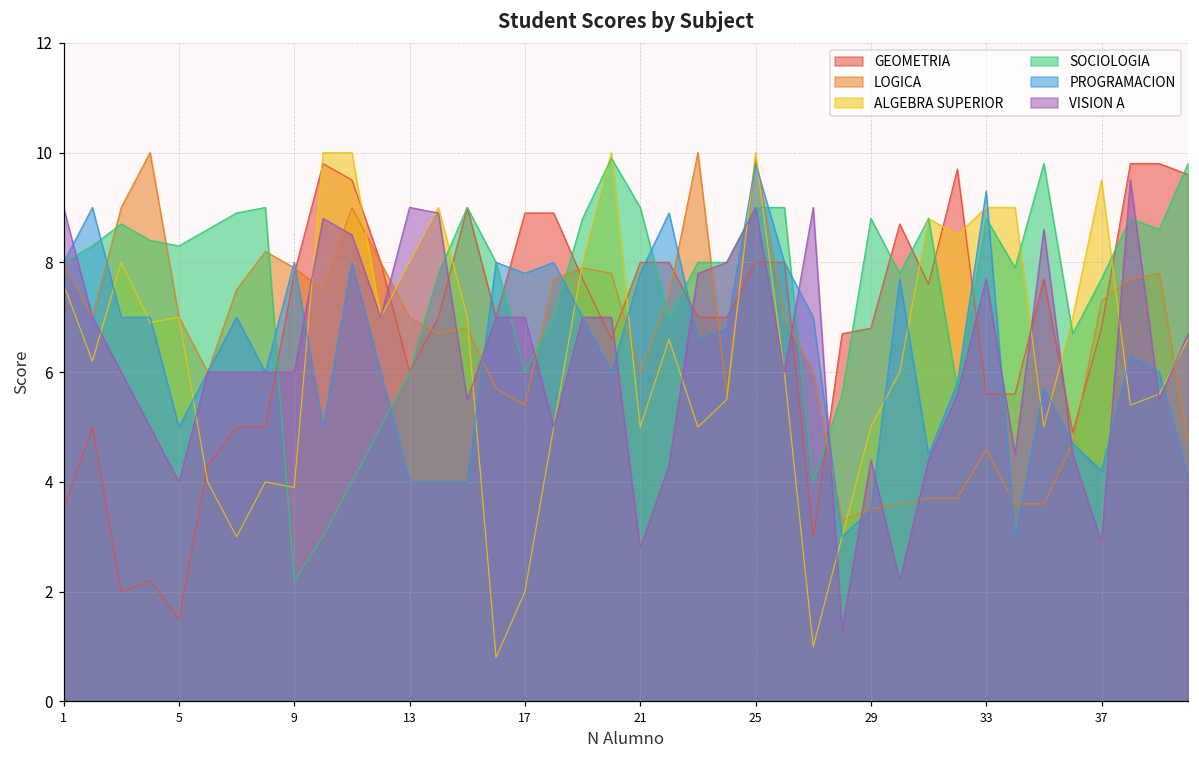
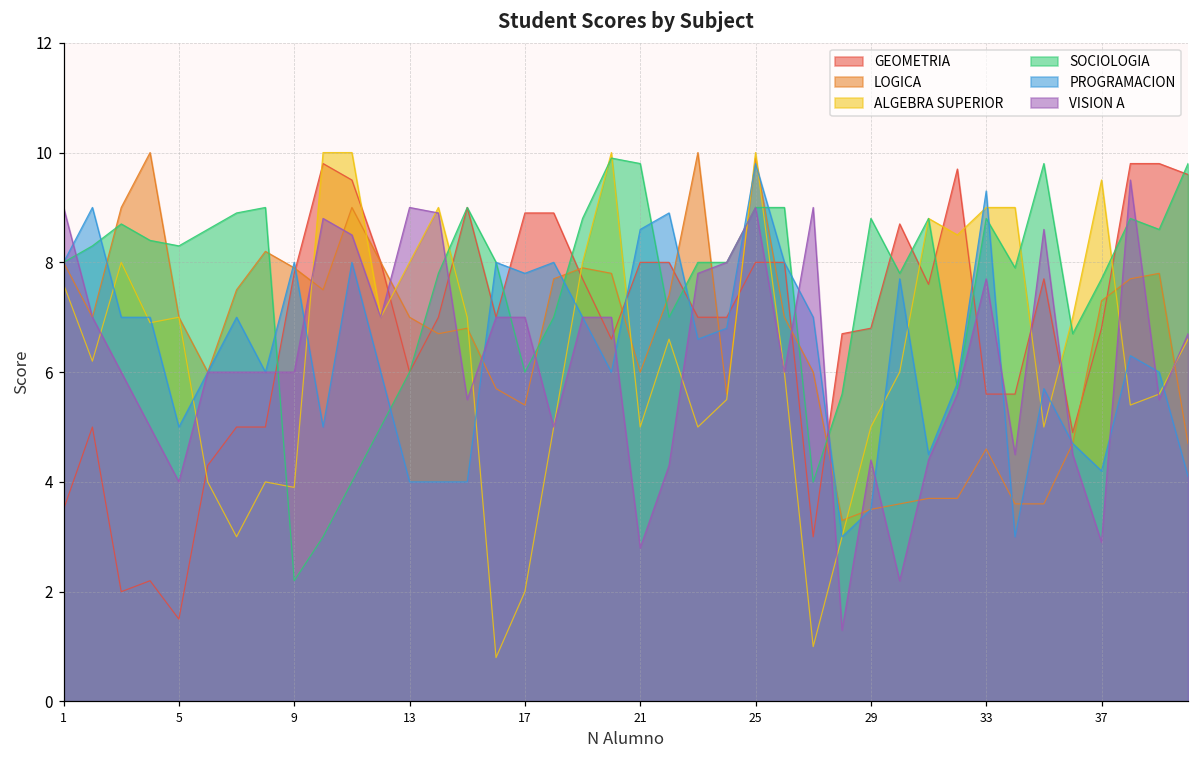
  {
    "SOCIOLOGIA": {
      "5": 8.3,
      "9": 2.2,
      "17": 6.0,
-     "21": 9.0,
+     "21": 9.8,
      "29": 8.8,
      "33": 8.8,
      "37": 7.7
    },
    "PROGRAMACION": {
      "5": 5.0,
      "9": 8.0,
      "13": 4.0,
      "17": 7.8,
-     "21": 7.8,
+     "21": 8.6,
      "25": 9.8,
      "33": 9.3,
      "37": 4.2
    },
    "VISION A": {
      "1": 9.0,
      "5": 4.0,
      "9": 6.0,
      "13": 9.0,
      "17": 7.0,
      "21": 2.8,
      "29": 4.4,
      "33": 7.7,
      "37": 2.9
    }
  }
